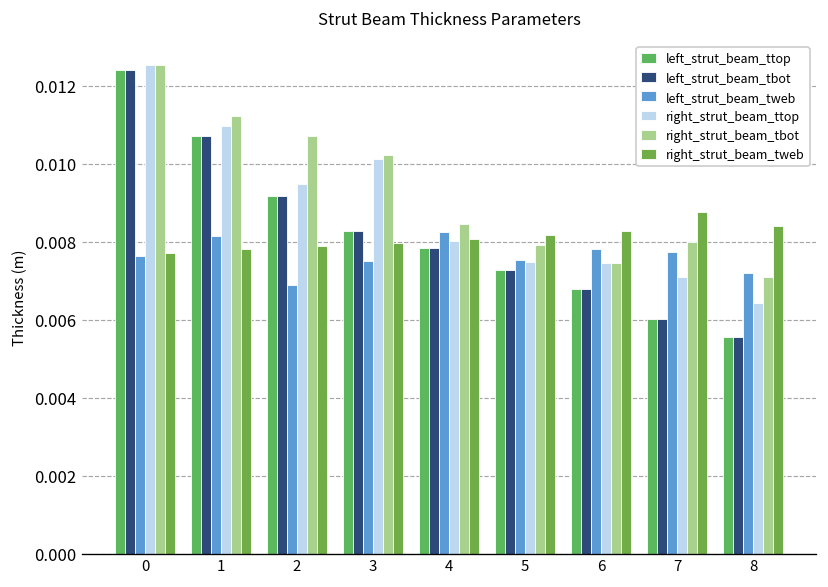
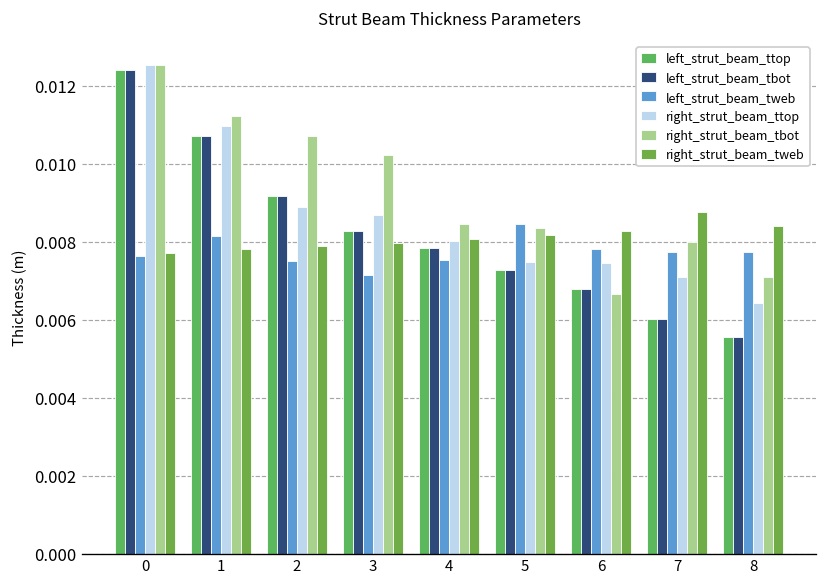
  {
    "left_strut_beam_tbot": {
      "0": 0.0124,
      "1": 0.0107,
      "2": 0.0092,
      "3": 0.0083,
      "4": 0.0078,
      "5": 0.0073,
      "6": 0.0068,
      "7": 0.0060,
      "8": 0.0055
    },
    "left_strut_beam_tweb": {
      "0": 0.0076,
      "1": 0.0082,
-     "2": 0.0069,
-     "3": 0.0075,
-     "4": 0.0082,
-     "5": 0.0075,
+     "2": 0.0075,
+     "3": 0.0071,
+     "4": 0.0075,
+     "5": 0.0085,
      "6": 0.0078,
      "7": 0.0077,
-     "8": 0.0072
+     "8": 0.0077
    },
    "right_strut_beam_ttop": {
      "0": 0.0125,
      "1": 0.0110,
-     "2": 0.0095,
-     "3": 0.0101,
+     "2": 0.0089,
+     "3": 0.0087,
      "4": 0.0080,
      "5": 0.0075,
      "6": 0.0074,
      "7": 0.0071,
      "8": 0.0064
    },
    "right_strut_beam_tbot": {
      "0": 0.0125,
      "1": 0.0112,
      "2": 0.0107,
      "3": 0.0102,
      "4": 0.0085,
-     "5": 0.0079,
-     "6": 0.0074,
+     "5": 0.0084,
+     "6": 0.0067,
      "7": 0.0080,
      "8": 0.0071
    }
  }
